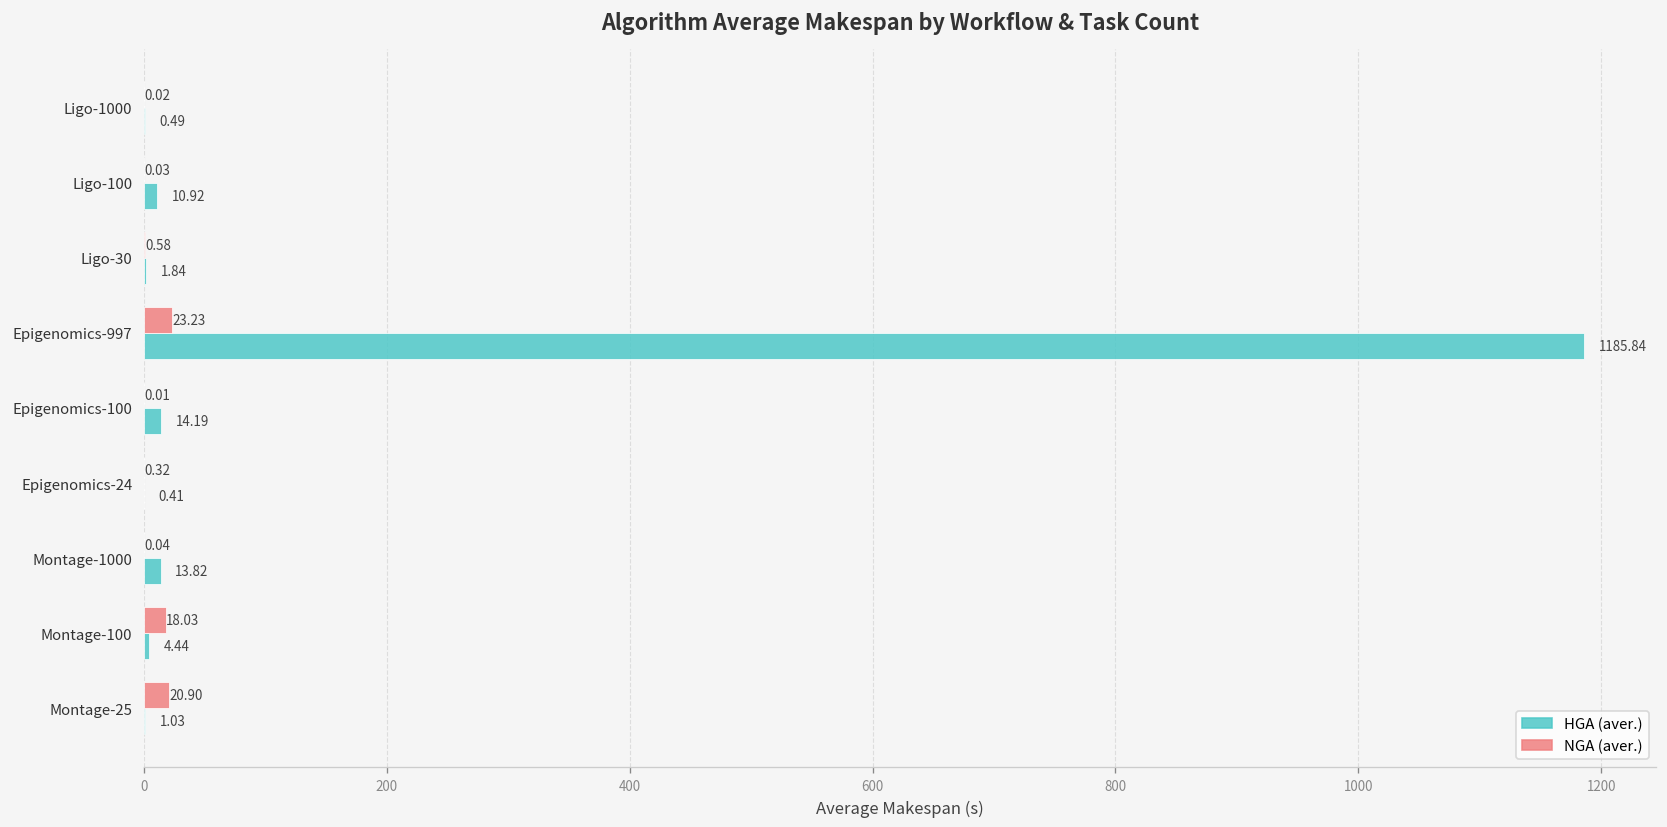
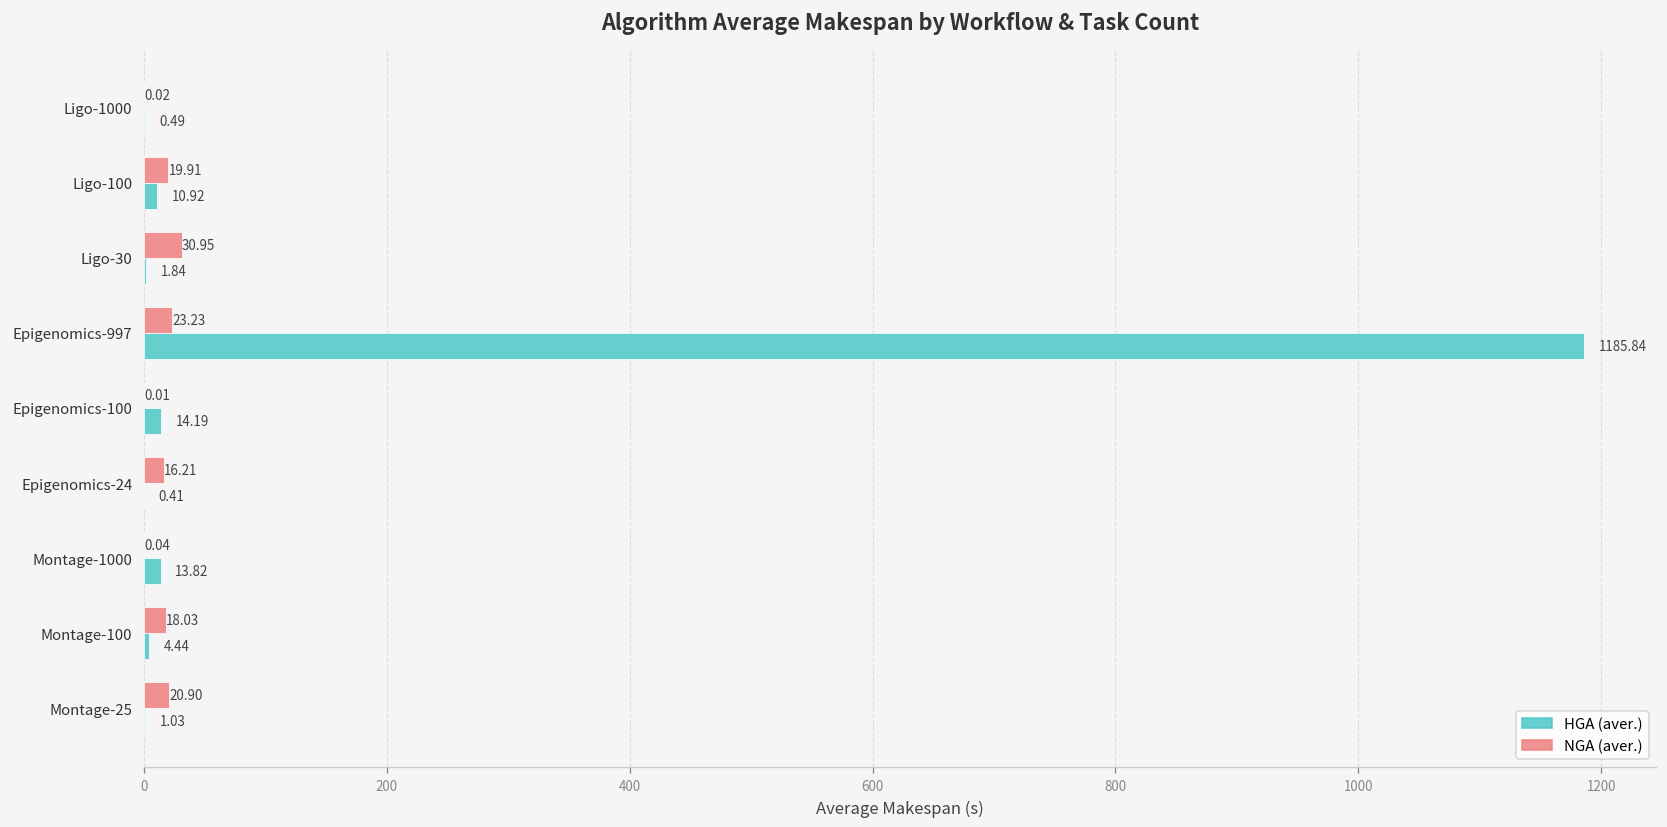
  {
    "HGA (aver.)": {
      "Ligo-1000": 0.49,
      "Ligo-100": 10.92,
      "Ligo-30": 1.84,
      "Epigenomics-997": 1185.84,
      "Epigenomics-100": 14.19,
      "Epigenomics-24": 0.41,
      "Montage-1000": 13.82,
      "Montage-100": 4.44,
      "Montage-25": 1.03
    },
    "NGA (aver.)": {
      "Ligo-1000": 0.02,
-     "Ligo-100": 0.03,
-     "Ligo-30": 0.58,
+     "Ligo-100": 19.91,
+     "Ligo-30": 30.95,
      "Epigenomics-997": 23.23,
      "Epigenomics-100": 0.01,
-     "Epigenomics-24": 0.32,
+     "Epigenomics-24": 16.21,
      "Montage-1000": 0.04,
      "Montage-100": 18.03,
      "Montage-25": 20.90
    }
  }
